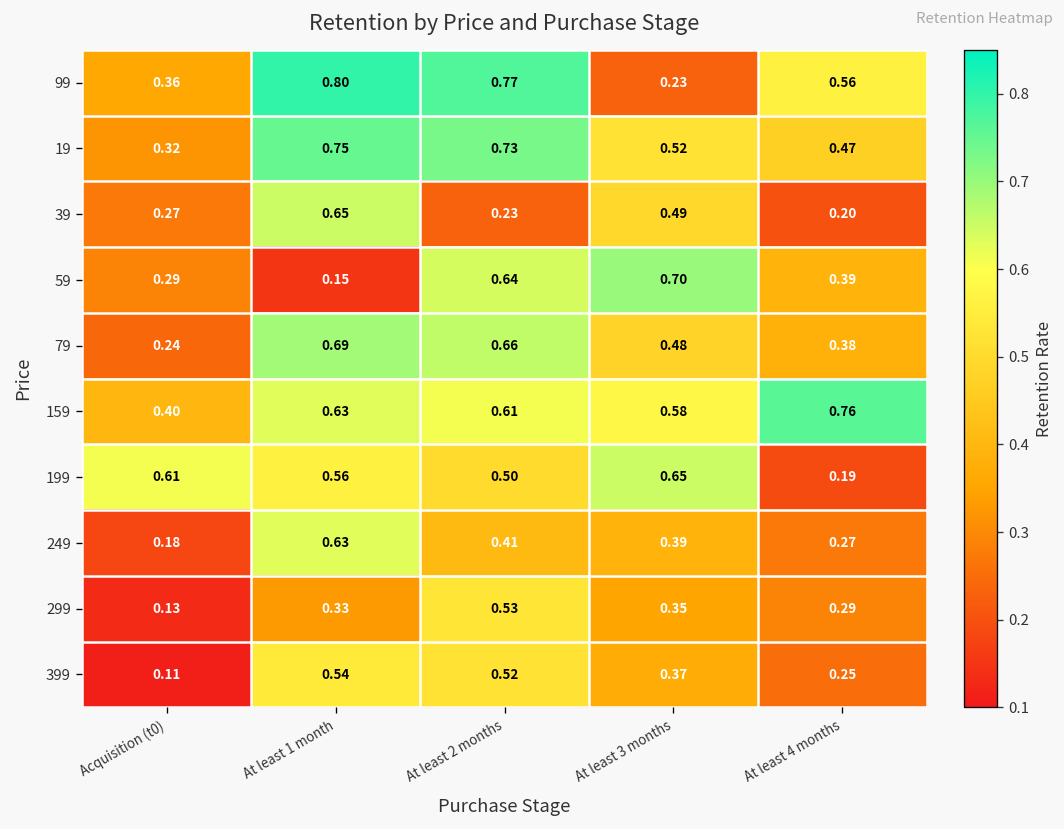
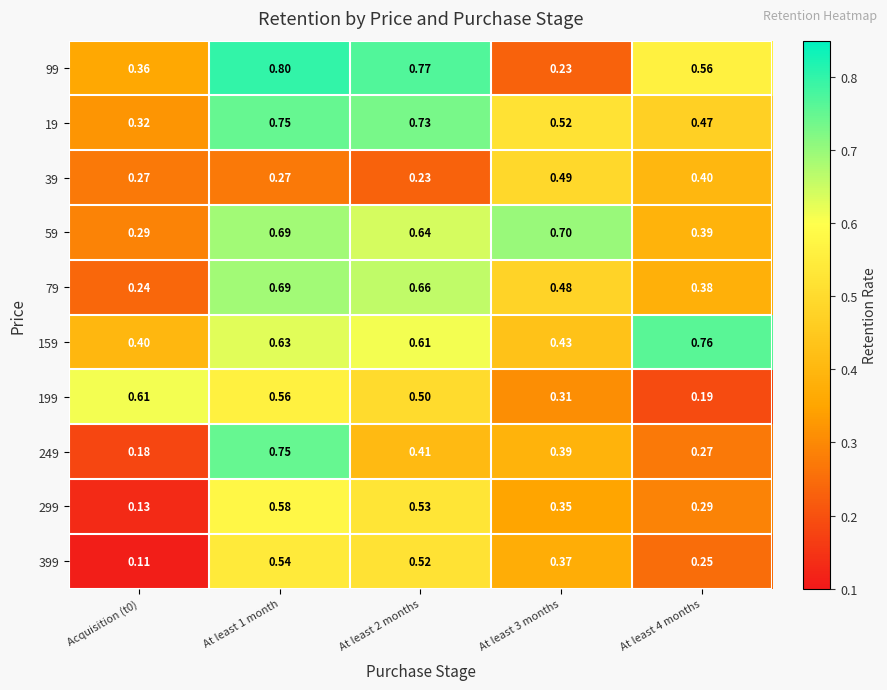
  {
    "99": {
      "Acquisition (t0)": 0.36,
      "At least 1 month": 0.80,
      "At least 2 months": 0.77,
      "At least 3 months": 0.23,
      "At least 4 months": 0.56
    },
    "19": {
      "Acquisition (t0)": 0.32,
      "At least 1 month": 0.75,
      "At least 2 months": 0.73,
      "At least 3 months": 0.52,
      "At least 4 months": 0.47
    },
    "39": {
      "Acquisition (t0)": 0.27,
-     "At least 1 month": 0.65,
+     "At least 1 month": 0.27,
      "At least 2 months": 0.23,
      "At least 3 months": 0.49,
-     "At least 4 months": 0.20
+     "At least 4 months": 0.40
    },
    "59": {
      "Acquisition (t0)": 0.29,
-     "At least 1 month": 0.15,
+     "At least 1 month": 0.69,
      "At least 2 months": 0.64,
      "At least 3 months": 0.70,
      "At least 4 months": 0.39
    },
    "79": {
      "Acquisition (t0)": 0.24,
      "At least 1 month": 0.69,
      "At least 2 months": 0.66,
      "At least 3 months": 0.48,
      "At least 4 months": 0.38
    },
    "159": {
      "Acquisition (t0)": 0.40,
      "At least 1 month": 0.63,
      "At least 2 months": 0.61,
-     "At least 3 months": 0.58,
+     "At least 3 months": 0.43,
      "At least 4 months": 0.76
    },
    "199": {
      "Acquisition (t0)": 0.61,
      "At least 1 month": 0.56,
      "At least 2 months": 0.50,
-     "At least 3 months": 0.65,
+     "At least 3 months": 0.31,
      "At least 4 months": 0.19
    },
    "249": {
      "Acquisition (t0)": 0.18,
-     "At least 1 month": 0.63,
+     "At least 1 month": 0.75,
      "At least 2 months": 0.41,
      "At least 3 months": 0.39,
      "At least 4 months": 0.27
    },
    "299": {
      "Acquisition (t0)": 0.13,
-     "At least 1 month": 0.33,
+     "At least 1 month": 0.58,
      "At least 2 months": 0.53,
      "At least 3 months": 0.35,
      "At least 4 months": 0.29
    },
    "399": {
      "Acquisition (t0)": 0.11,
      "At least 1 month": 0.54,
      "At least 2 months": 0.52,
      "At least 3 months": 0.37,
      "At least 4 months": 0.25
    }
  }
